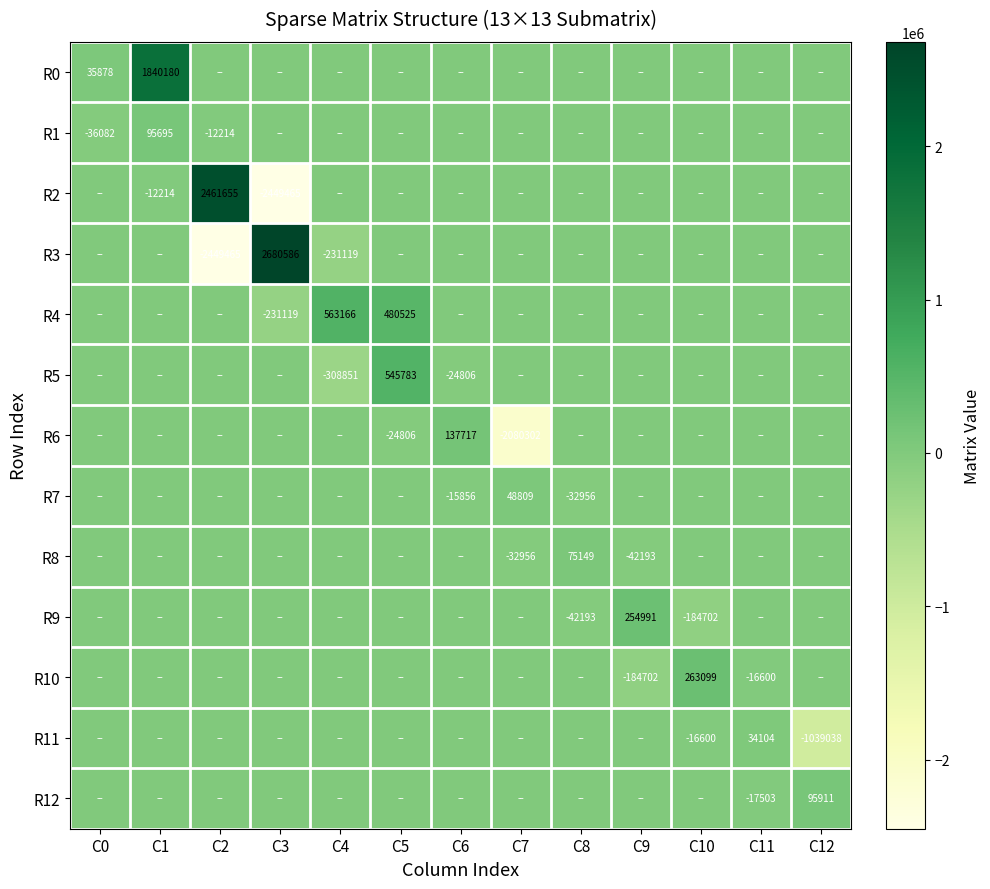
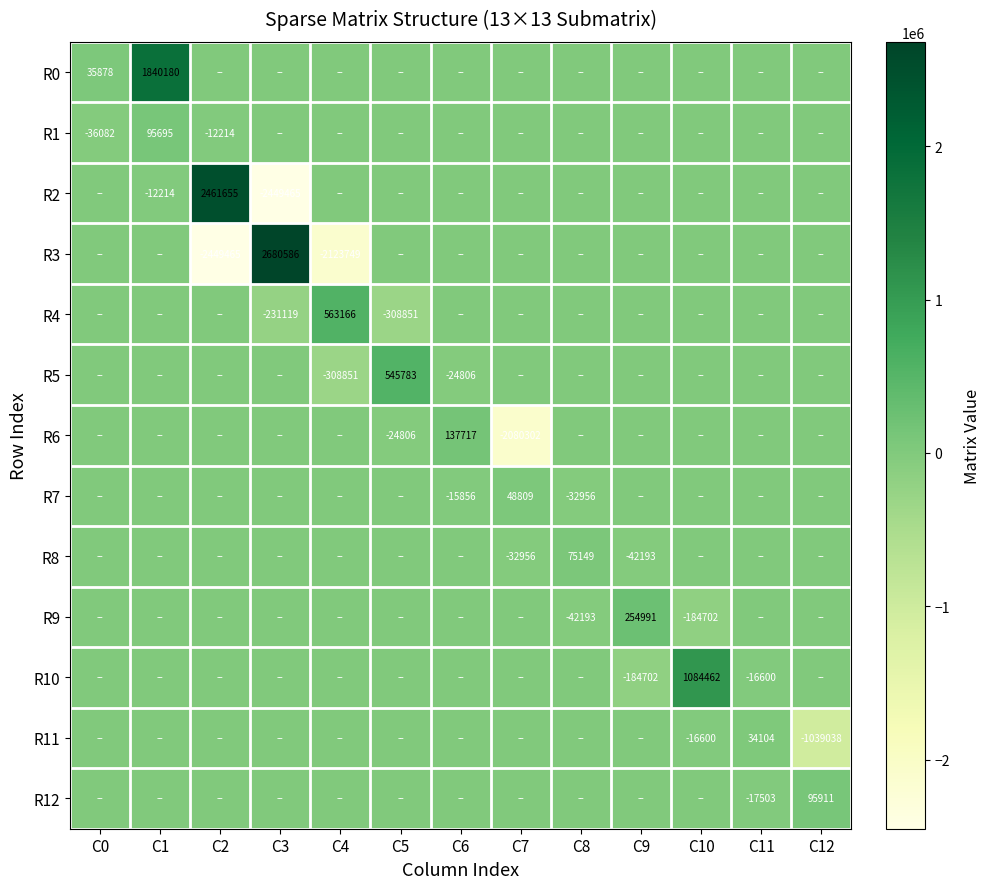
  {
    "R0": {
      "C0": 35878,
      "C1": 1840180
    },
    "R1": {
      "C0": -36082,
      "C1": 95695,
      "C2": -12214
    },
    "R2": {
      "C1": -12214,
      "C2": 2461655
    },
    "R3": {
      "C3": 2680586,
-     "C4": -231119
+     "C4": -2123749
    },
    "R4": {
      "C3": -231119,
      "C4": 563166,
-     "C5": 480525
+     "C5": -308851
    },
    "R5": {
      "C4": -308851,
      "C5": 545783,
      "C6": -24806
    },
    "R6": {
      "C5": -24806,
      "C6": 137717,
      "C7": -2080302
    },
    "R7": {
      "C6": -15856,
      "C7": 48809,
      "C8": -32956
    },
    "R8": {
      "C7": -32956,
      "C8": 75149,
      "C9": -42193
    },
    "R9": {
      "C8": -42193,
      "C9": 254991,
      "C10": -184702
    },
    "R10": {
      "C9": -184702,
-     "C10": 263099,
+     "C10": 1084462,
      "C11": -16600
    },
    "R11": {
      "C10": -16600,
      "C11": 34104,
      "C12": -1039038
    },
    "R12": {
      "C11": -17503,
      "C12": 95911
    }
  }
